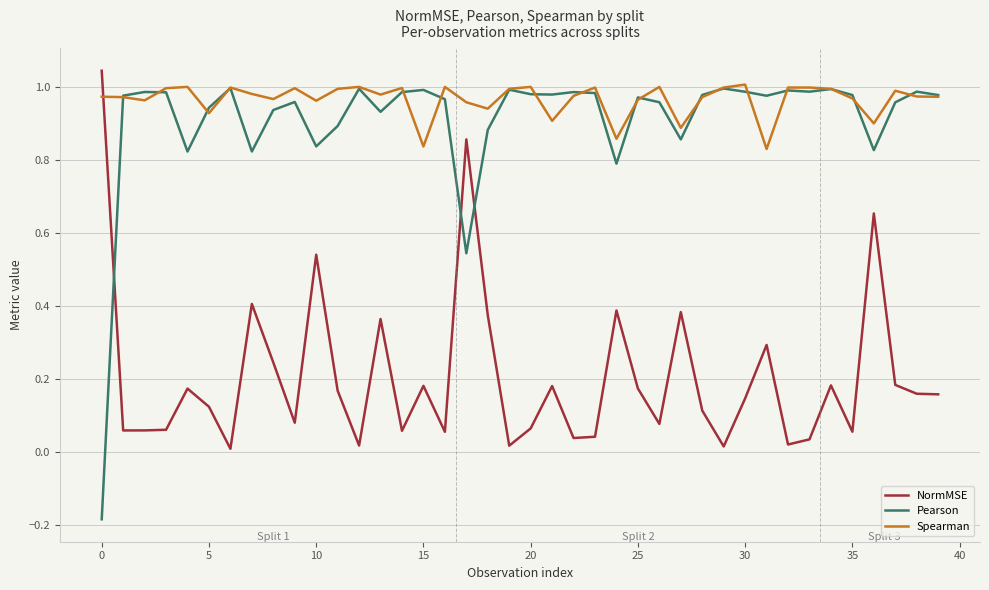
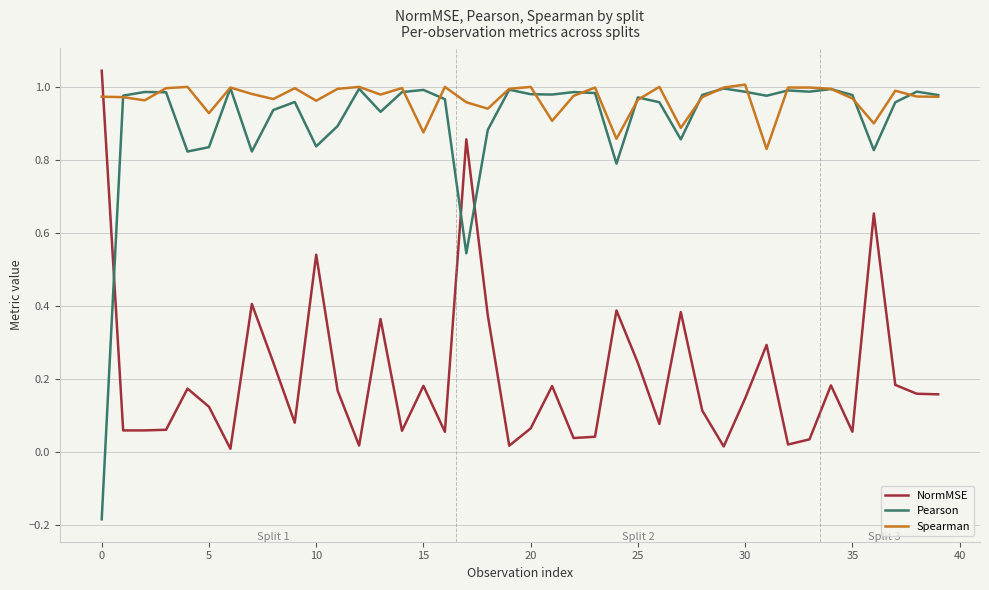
  {
    "NormMSE": {
      "0": 1.04,
      "5": 0.12,
      "10": 0.54,
      "15": 0.18,
      "20": 0.06,
-     "25": 0.17,
+     "25": 0.24,
      "30": 0.15,
      "35": 0.06
    },
    "Pearson": {
      "0": -0.18,
-     "5": 0.94,
+     "5": 0.83,
      "10": 0.84,
      "15": 0.99,
      "20": 0.98,
      "30": 0.99,
      "35": 0.98
    },
    "Spearman": {
      "0": 0.97,
      "5": 0.93,
      "10": 0.96,
-     "15": 0.84,
+     "15": 0.88,
      "20": 1.00,
      "30": 1.01,
      "35": 0.97
    }
  }
